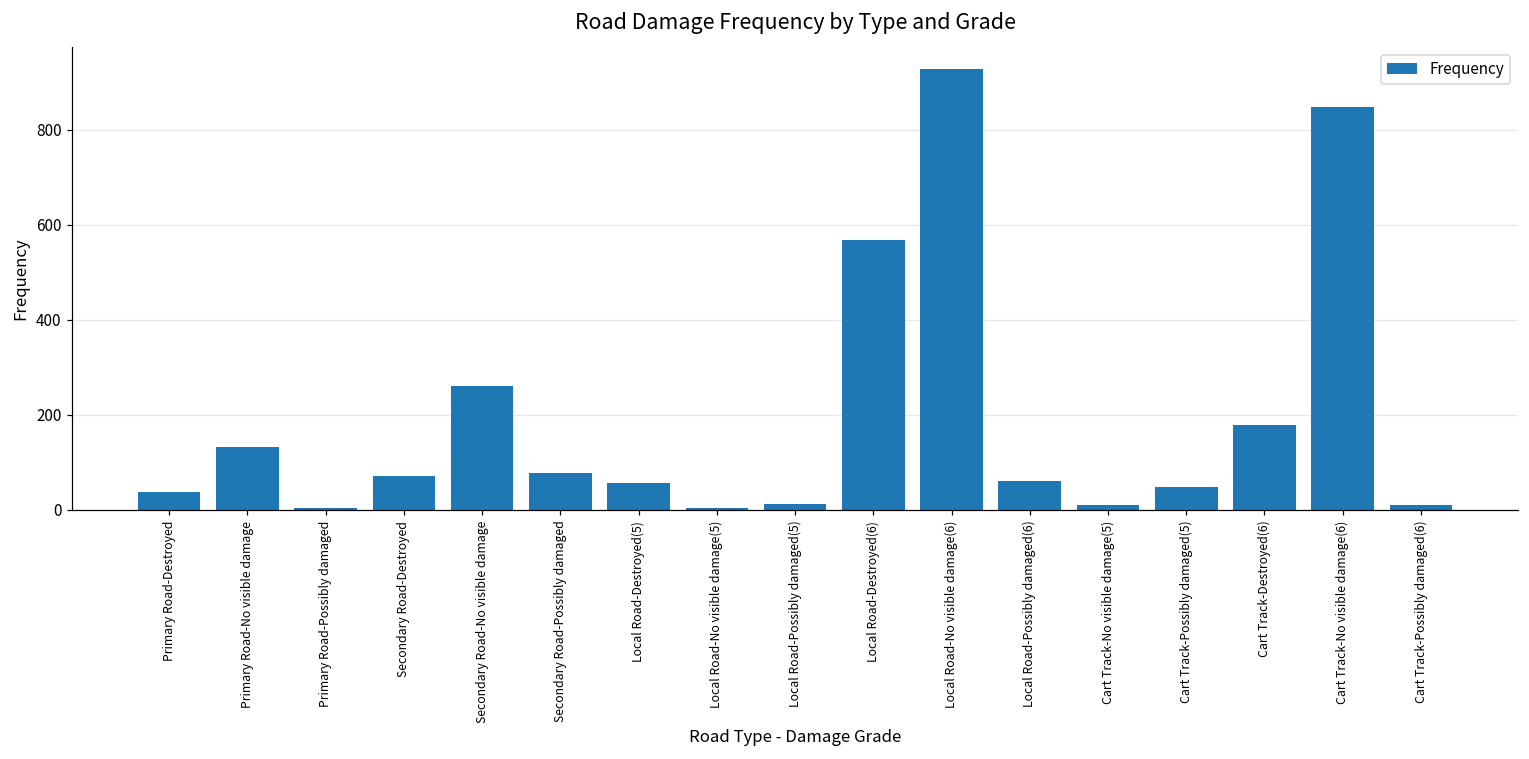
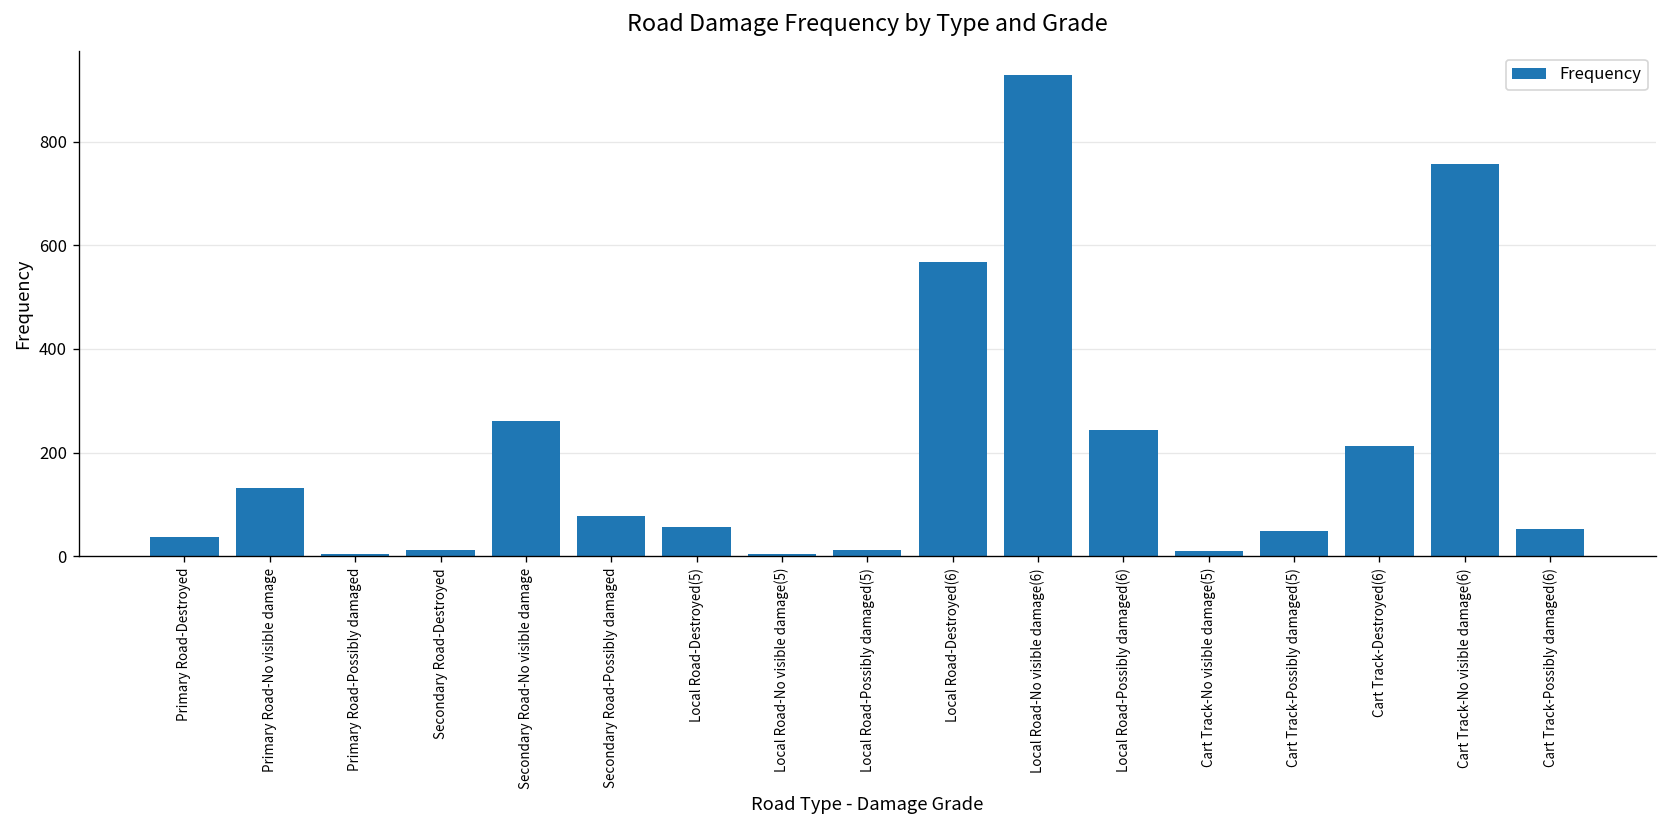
  {
    "Primary Road-Destroyed": 40,
    "Primary Road-No visible damage": 130,
-   "Secondary Road-Destroyed": 70,
+   "Secondary Road-Destroyed": 10,
    "Secondary Road-No visible damage": 260,
    "Secondary Road-Possibly damaged": 80,
    "Local Road-Destroyed(5)": 60,
    "Local Road-Possibly damaged(5)": 10,
    "Local Road-Destroyed(6)": 570,
    "Local Road-No visible damage(6)": 930,
-   "Local Road-Possibly damaged(6)": 60,
+   "Local Road-Possibly damaged(6)": 240,
    "Cart Track-No visible damage(5)": 10,
    "Cart Track-Possibly damaged(5)": 50,
-   "Cart Track-Destroyed(6)": 180,
-   "Cart Track-No visible damage(6)": 850,
-   "Cart Track-Possibly damaged(6)": 10
+   "Cart Track-Destroyed(6)": 210,
+   "Cart Track-No visible damage(6)": 760,
+   "Cart Track-Possibly damaged(6)": 50
  }
